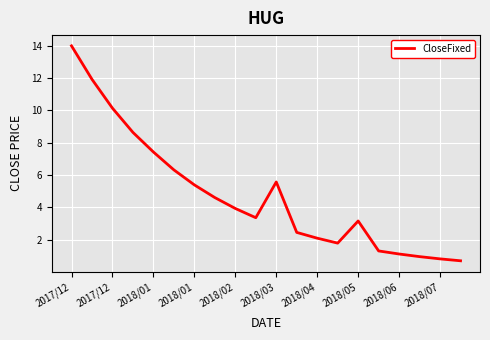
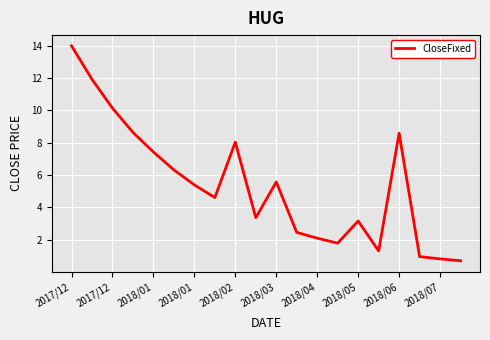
  {
-   "2018/02": 3.9,
+   "2018/02": 8.0,
    "2018/03": 5.6,
    "2018/04": 2.1,
    "2018/05": 3.2,
-   "2018/06": 1.1,
+   "2018/06": 8.6,
    "2018/07": 0.8
  }
